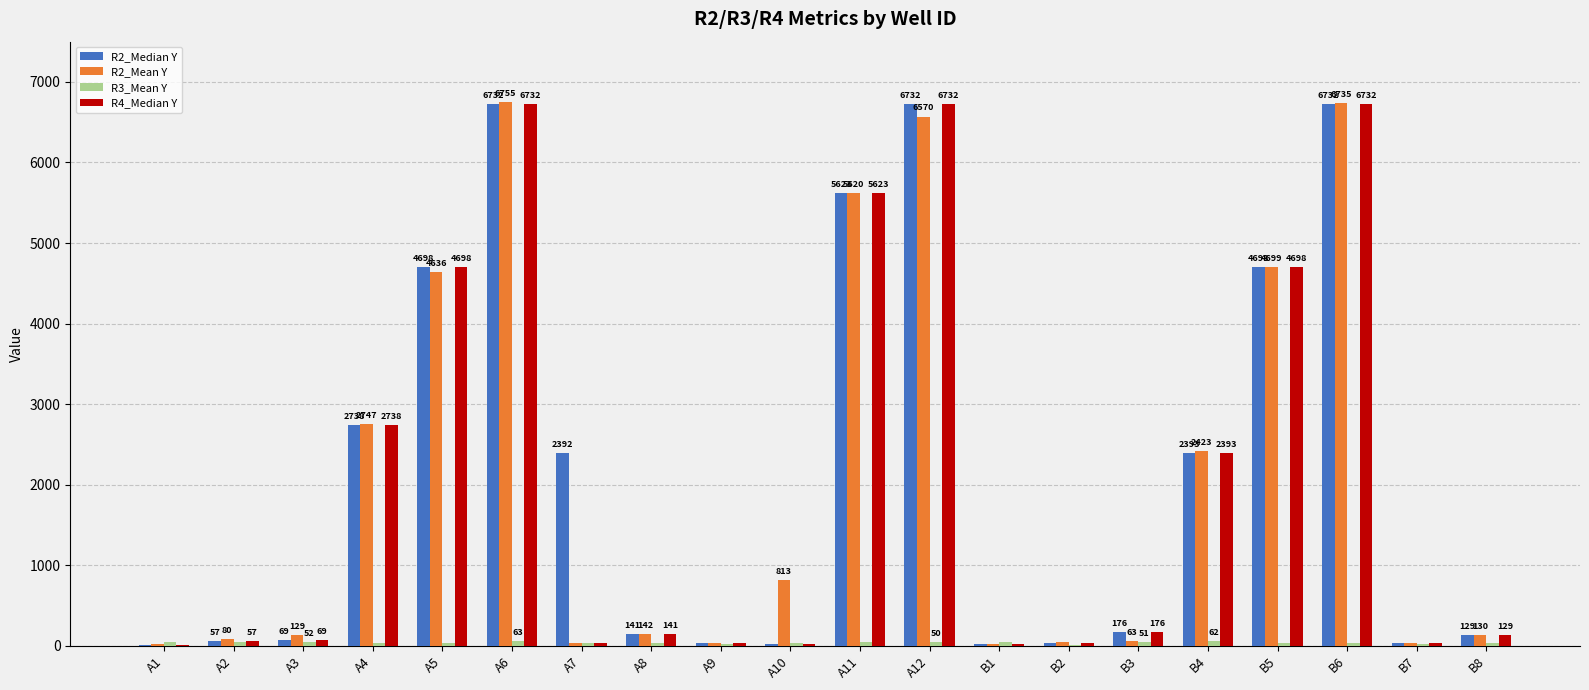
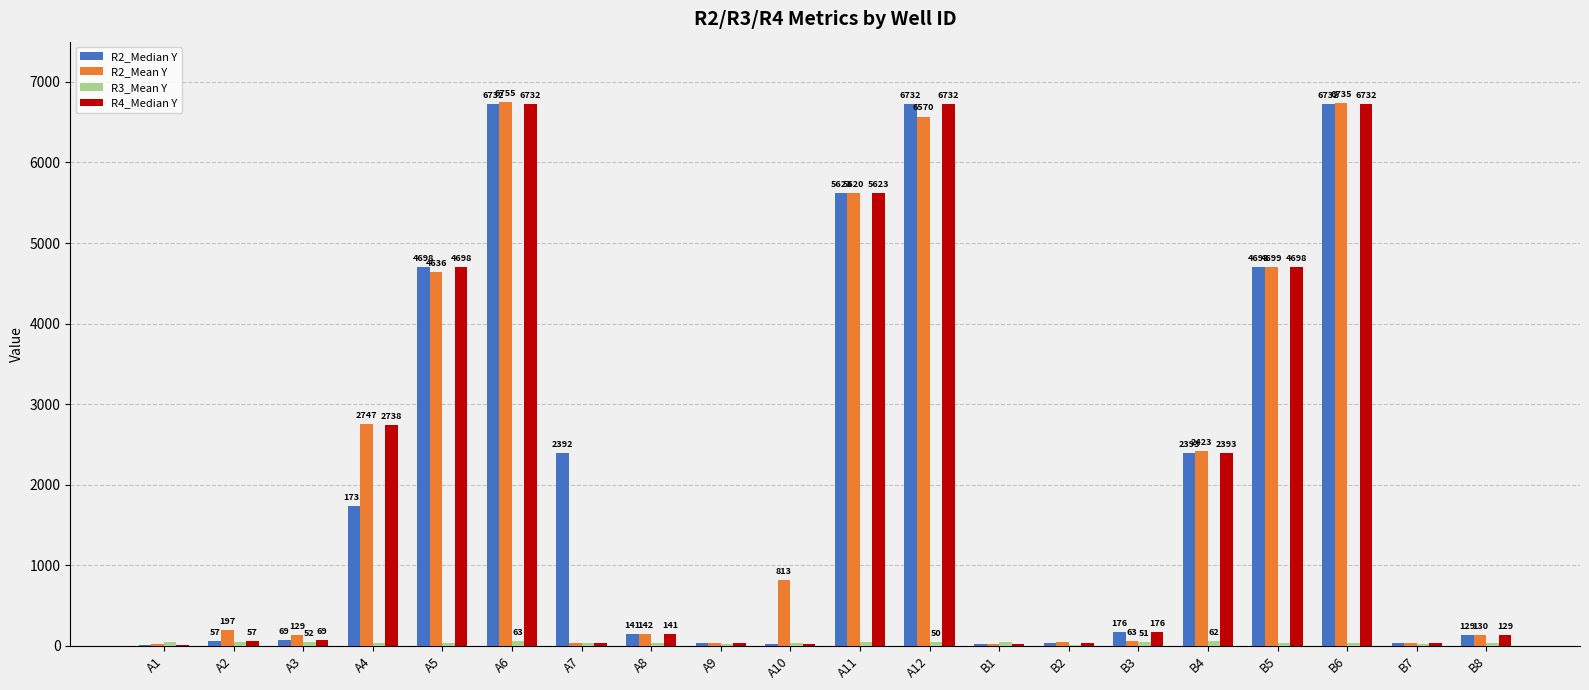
  {
    "R2_Median Y": {
      "A2": 57,
      "A3": 69,
-     "A4": 2738,
+     "A4": 1731,
      "A7": 2392,
      "A12": 6732,
      "B3": 176
    },
    "R2_Mean Y": {
-     "A2": 80,
+     "A2": 197,
      "A3": 129,
      "A10": 813,
      "B3": 63
    },
    "R3_Mean Y": {
      "A6": 63,
      "B4": 62
    },
    "R4_Median Y": {
      "A2": 57,
      "A3": 69,
      "A4": 2738,
      "A5": 4698,
      "A6": 6732,
      "A8": 141,
      "A11": 5623,
      "A12": 6732,
      "B3": 176,
      "B4": 2393,
      "B5": 4698,
      "B6": 6732,
      "B8": 129
    }
  }
